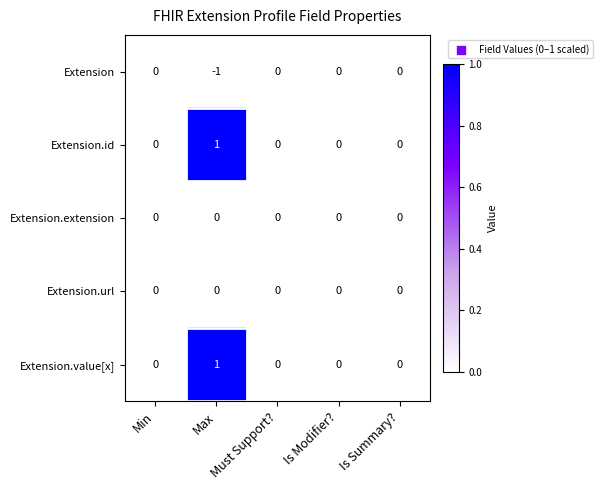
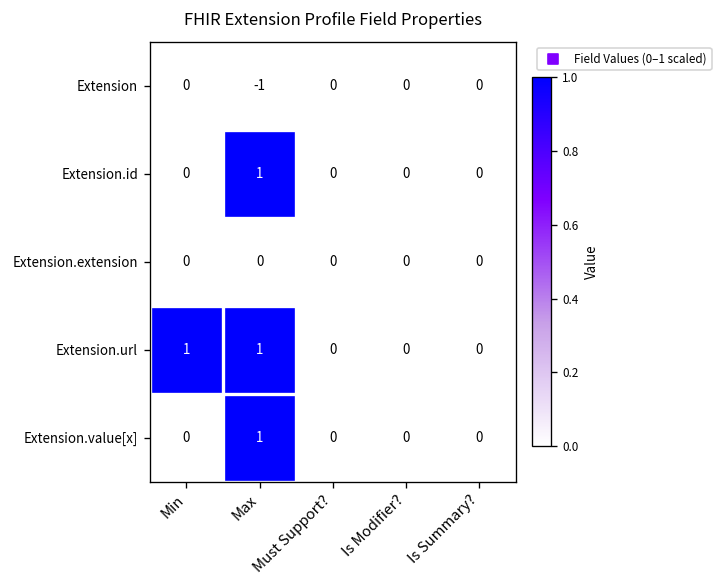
  {
    "Extension": {
      "Min": 0,
      "Max": -1,
      "Must Support?": 0,
      "Is Modifier?": 0,
      "Is Summary?": 0
    },
    "Extension.id": {
      "Min": 0,
      "Max": 1,
      "Must Support?": 0,
      "Is Modifier?": 0,
      "Is Summary?": 0
    },
    "Extension.extension": {
      "Min": 0,
      "Max": 0,
      "Must Support?": 0,
      "Is Modifier?": 0,
      "Is Summary?": 0
    },
    "Extension.url": {
-     "Min": 0,
-     "Max": 0,
+     "Min": 1,
+     "Max": 1,
      "Must Support?": 0,
      "Is Modifier?": 0,
      "Is Summary?": 0
    },
    "Extension.value[x]": {
      "Min": 0,
      "Max": 1,
      "Must Support?": 0,
      "Is Modifier?": 0,
      "Is Summary?": 0
    }
  }
